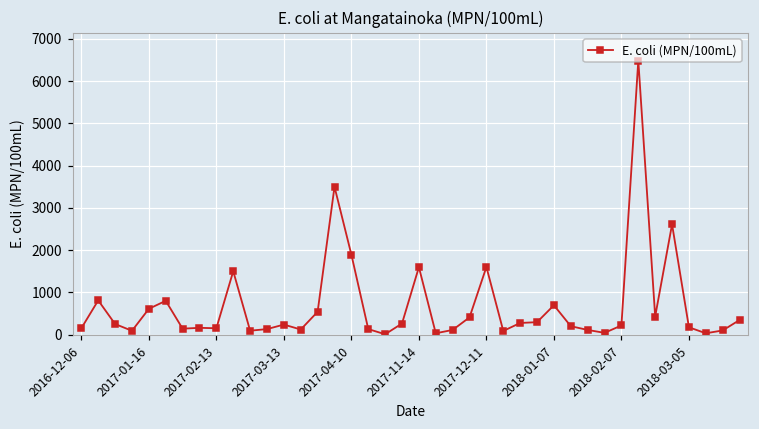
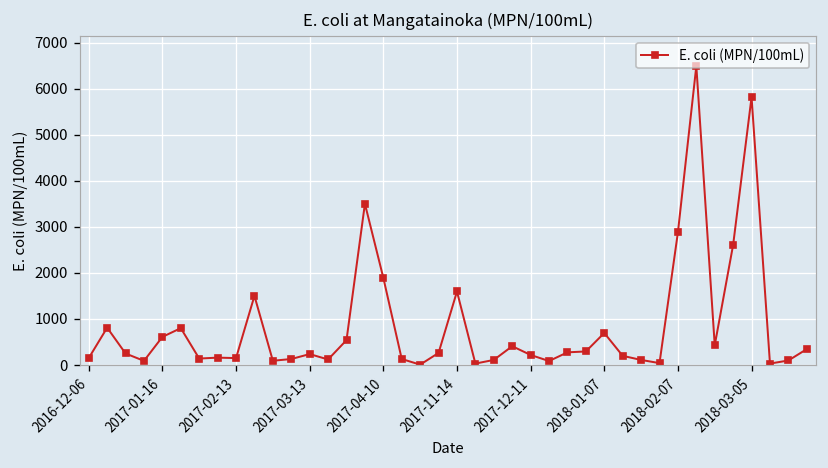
  {
    "2016-12-06": 200,
    "2017-01-16": 600,
    "2017-02-13": 200,
    "2017-03-13": 200,
    "2017-04-10": 1900,
    "2017-11-14": 1600,
-   "2017-12-11": 1600,
+   "2017-12-11": 200,
    "2018-01-07": 700,
-   "2018-02-07": 200,
-   "2018-03-05": 200
+   "2018-02-07": 2900,
+   "2018-03-05": 5800
  }
